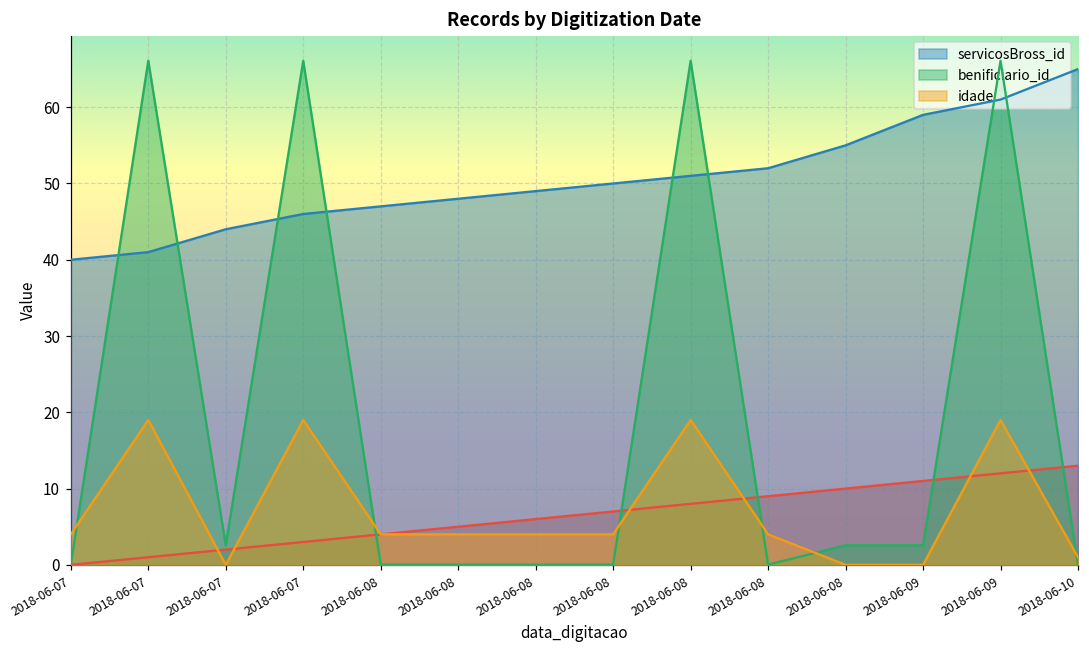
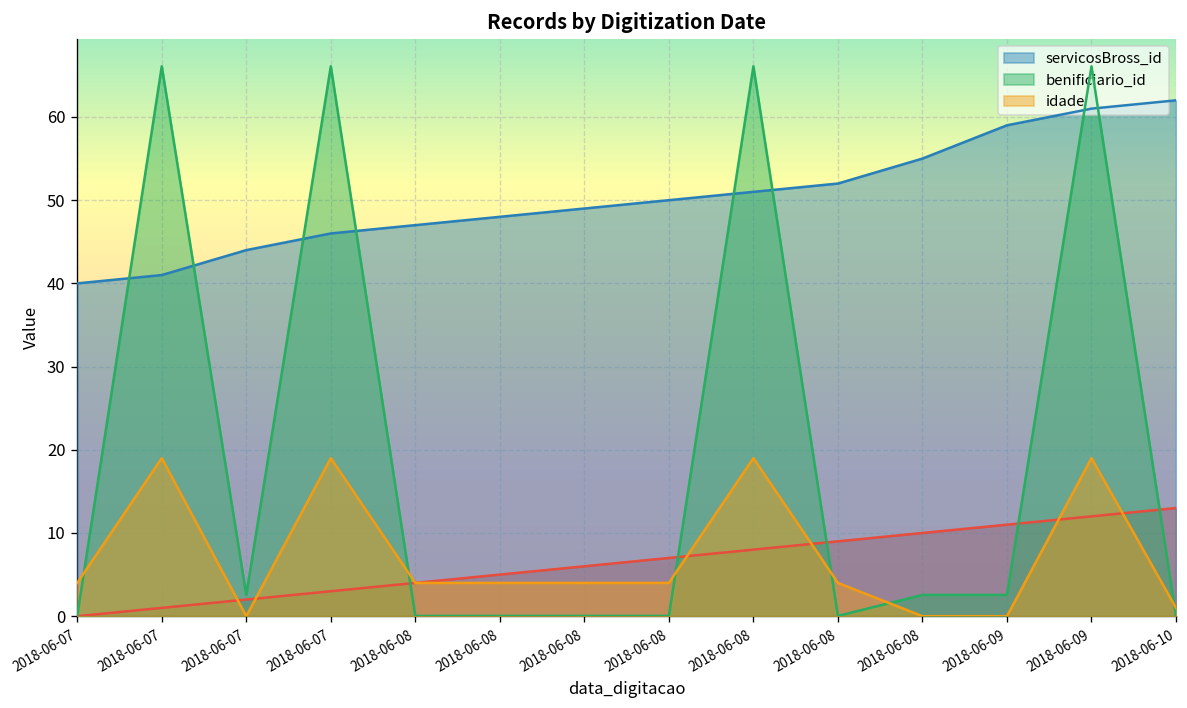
  {
    "servicosBross_id": {
-     "2018-06-10": 65
+     "2018-06-10": 62
    },
    "benificiario_id": {
      "2018-06-10": 0
    },
    "idade": {
      "2018-06-10": 1
    }
  }
